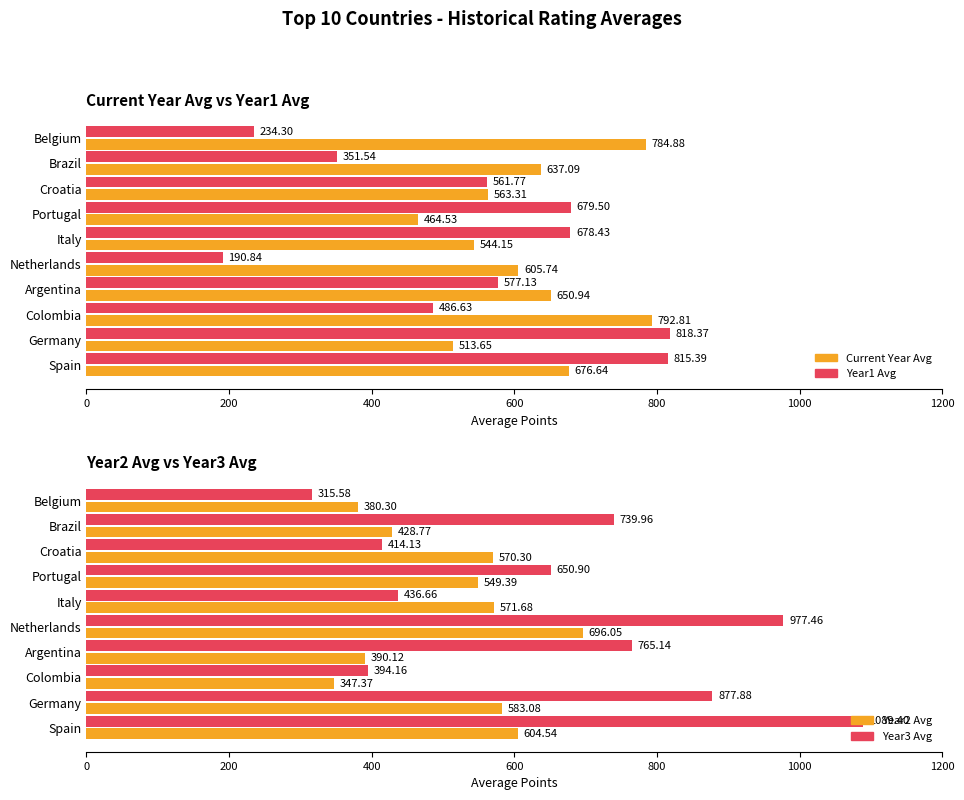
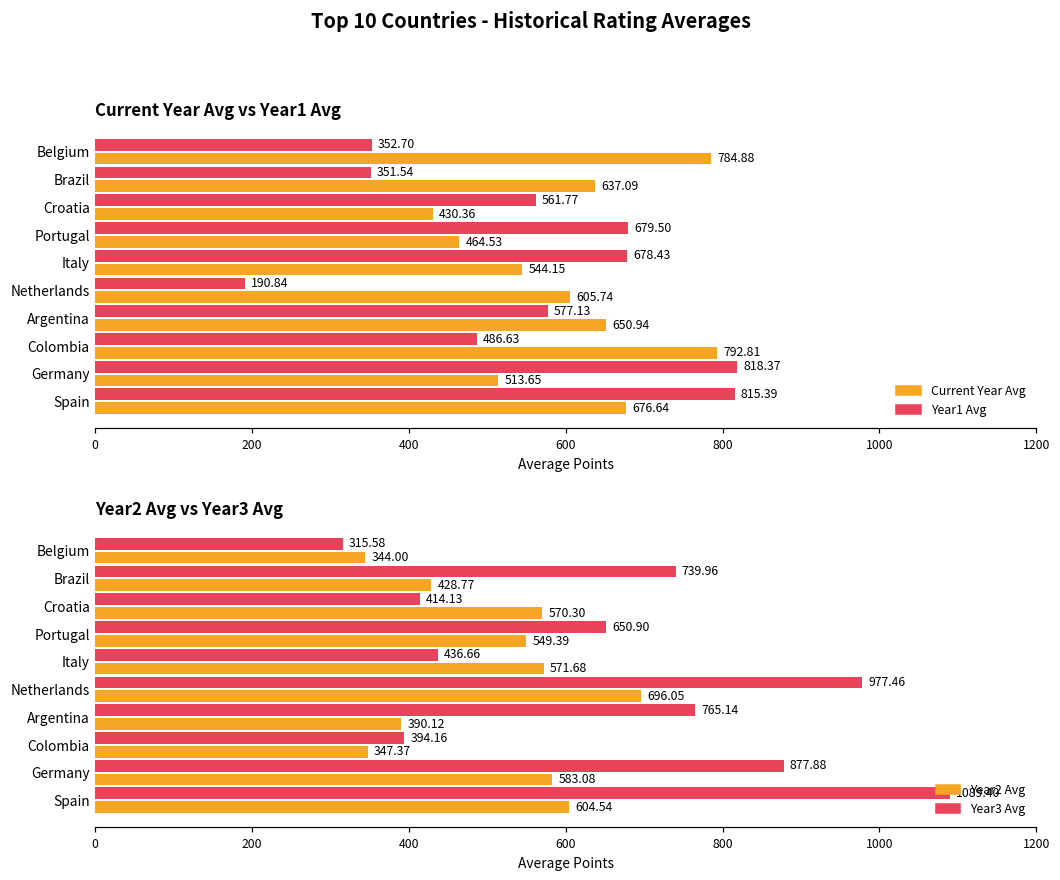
  {
    "Current Year Avg vs Year1 Avg": {
      "Current Year Avg": {
        "Belgium": 784.88,
        "Brazil": 637.09,
-       "Croatia": 563.31,
+       "Croatia": 430.36,
        "Portugal": 464.53,
        "Italy": 544.15,
        "Netherlands": 605.74,
        "Argentina": 650.94,
        "Colombia": 792.81,
        "Germany": 513.65,
        "Spain": 676.64
      },
      "Year1 Avg": {
-       "Belgium": 234.30,
+       "Belgium": 352.70,
        "Brazil": 351.54,
        "Croatia": 561.77,
        "Portugal": 679.50,
        "Italy": 678.43,
        "Netherlands": 190.84,
        "Argentina": 577.13,
        "Colombia": 486.63,
        "Germany": 818.37,
        "Spain": 815.39
      }
    },
    "Year2 Avg vs Year3 Avg": {
      "Year2 Avg": {
-       "Belgium": 380.30,
+       "Belgium": 344.00,
        "Brazil": 428.77,
        "Croatia": 570.30,
        "Portugal": 549.39,
        "Italy": 571.68,
        "Netherlands": 696.05,
        "Argentina": 390.12,
        "Colombia": 347.37,
        "Germany": 583.08,
        "Spain": 604.54
      },
      "Year3 Avg": {
        "Belgium": 315.58,
        "Brazil": 739.96,
        "Croatia": 414.13,
        "Portugal": 650.90,
        "Italy": 436.66,
        "Netherlands": 977.46,
        "Argentina": 765.14,
        "Colombia": 394.16,
        "Germany": 877.88,
        "Spain": 1089.40
      }
    }
  }
